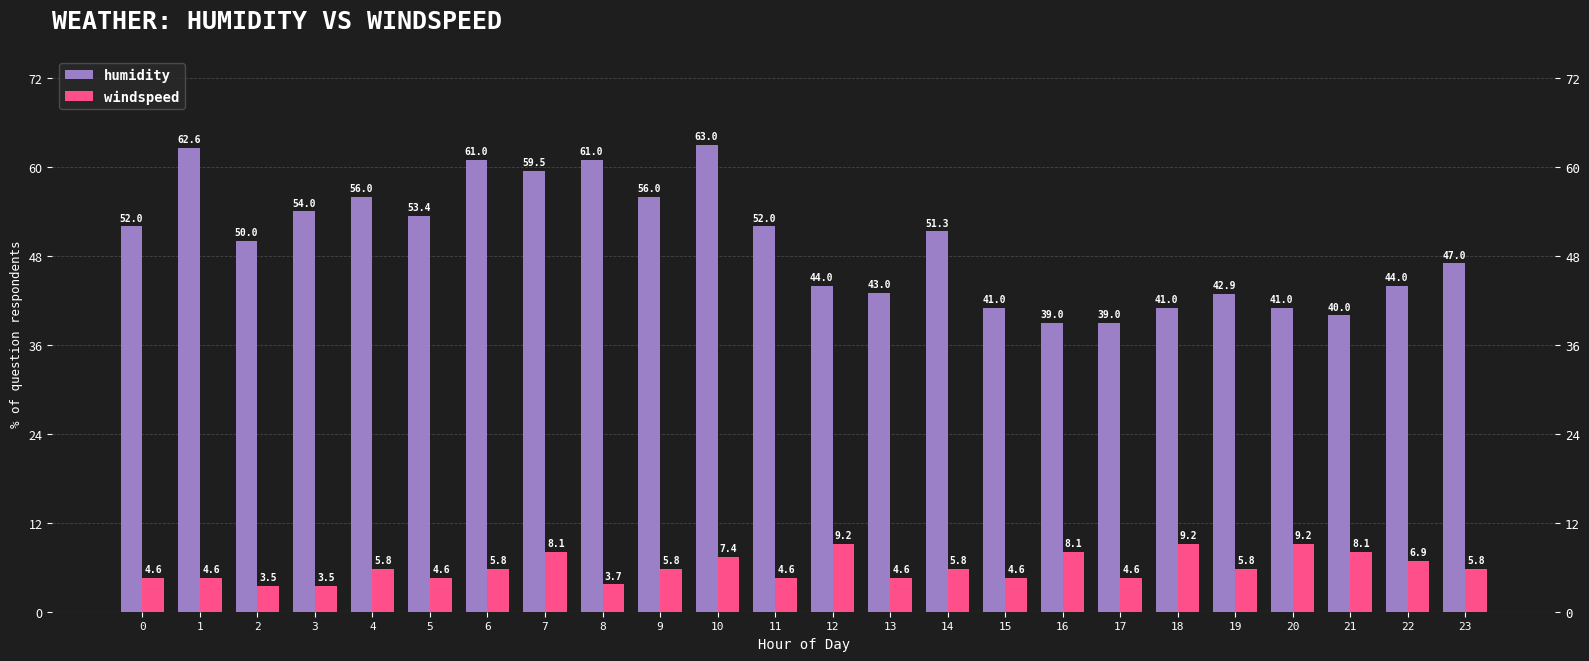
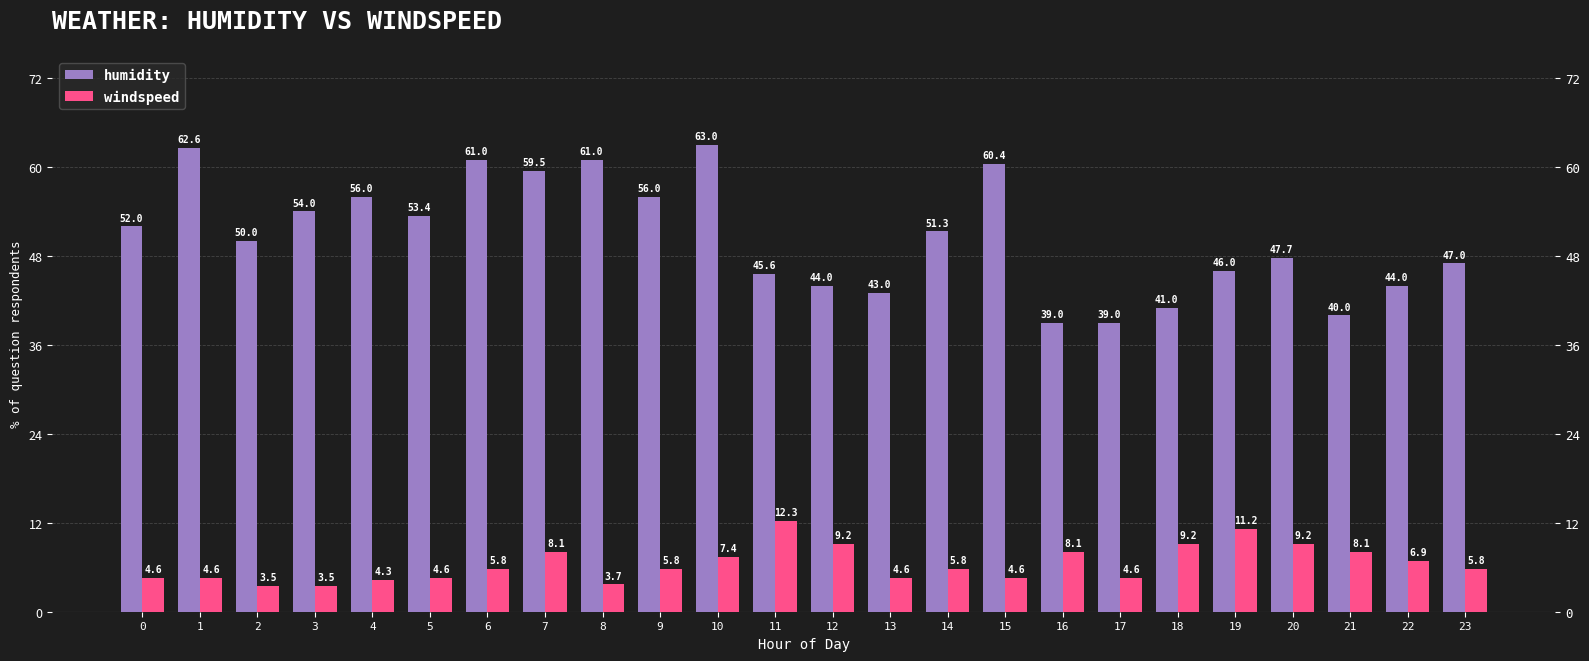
  {
    "humidity": {
      "0": 52.0,
      "1": 62.6,
      "2": 50.0,
      "3": 54.0,
      "4": 56.0,
      "5": 53.4,
      "6": 61.0,
      "7": 59.5,
      "8": 61.0,
      "9": 56.0,
      "10": 63.0,
-     "11": 52.0,
+     "11": 45.6,
      "12": 44.0,
      "13": 43.0,
      "14": 51.3,
-     "15": 41.0,
+     "15": 60.4,
      "16": 39.0,
      "17": 39.0,
      "18": 41.0,
-     "19": 42.9,
-     "20": 41.0,
+     "19": 46.0,
+     "20": 47.7,
      "21": 40.0,
      "22": 44.0,
      "23": 47.0
    },
    "windspeed": {
      "0": 4.6,
      "1": 4.6,
      "2": 3.5,
      "3": 3.5,
-     "4": 5.8,
+     "4": 4.3,
      "5": 4.6,
      "6": 5.8,
      "7": 8.1,
      "8": 3.7,
      "9": 5.8,
      "10": 7.4,
-     "11": 4.6,
+     "11": 12.3,
      "12": 9.2,
      "13": 4.6,
      "14": 5.8,
      "15": 4.6,
      "16": 8.1,
      "17": 4.6,
      "18": 9.2,
-     "19": 5.8,
+     "19": 11.2,
      "20": 9.2,
      "21": 8.1,
      "22": 6.9,
      "23": 5.8
    }
  }
